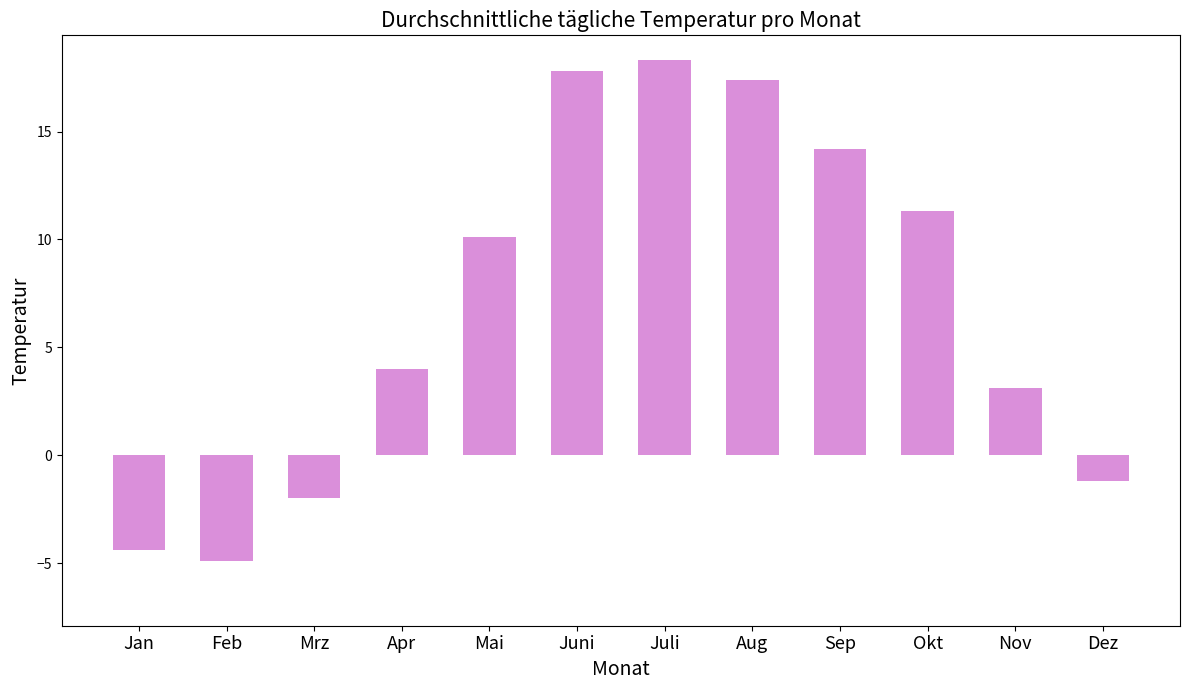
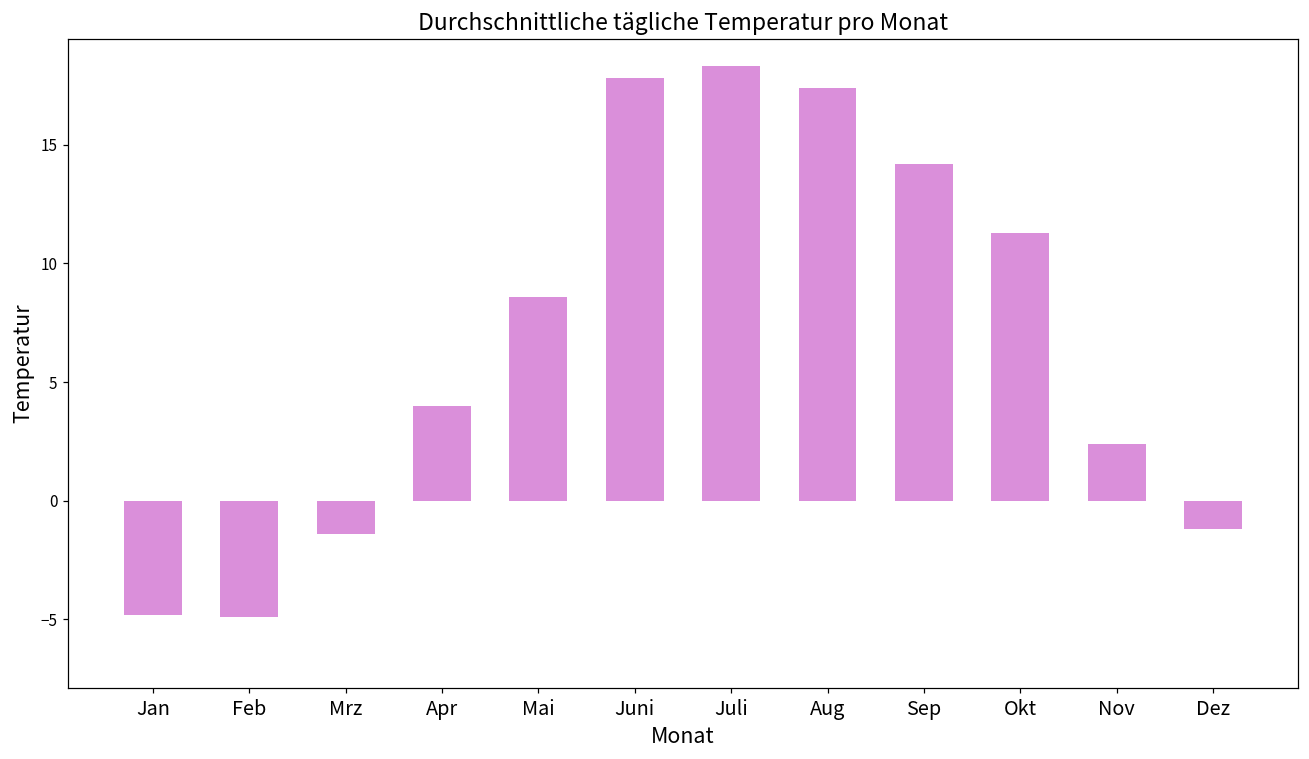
  {
-   "Jan": -4.4,
+   "Jan": -4.8,
    "Feb": -4.9,
-   "Mrz": -2.0,
+   "Mrz": -1.4,
    "Apr": 4.0,
-   "Mai": 10.1,
+   "Mai": 8.6,
    "Juni": 17.8,
    "Juli": 18.3,
    "Aug": 17.4,
    "Sep": 14.2,
    "Okt": 11.3,
-   "Nov": 3.1,
+   "Nov": 2.4,
    "Dez": -1.2
  }
